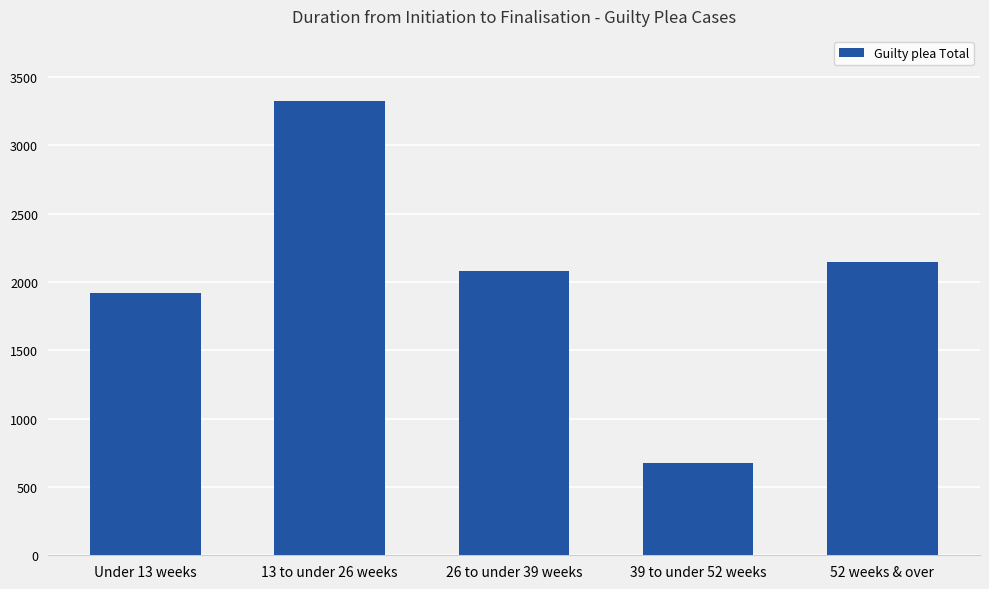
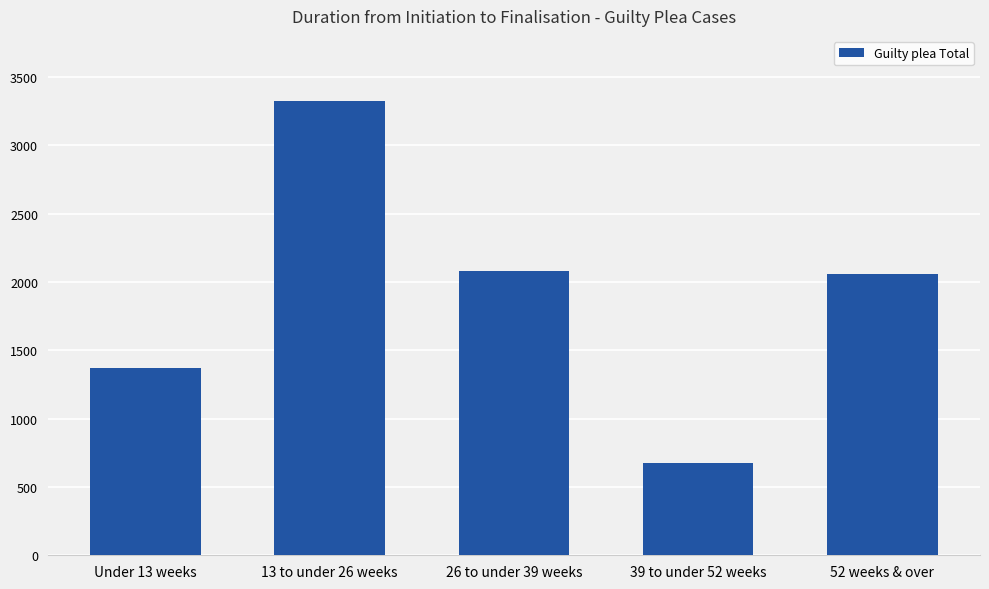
  {
-   "Under 13 weeks": 1920,
+   "Under 13 weeks": 1370,
    "13 to under 26 weeks": 3320,
    "26 to under 39 weeks": 2080,
    "39 to under 52 weeks": 670,
-   "52 weeks & over": 2150
+   "52 weeks & over": 2060
  }
